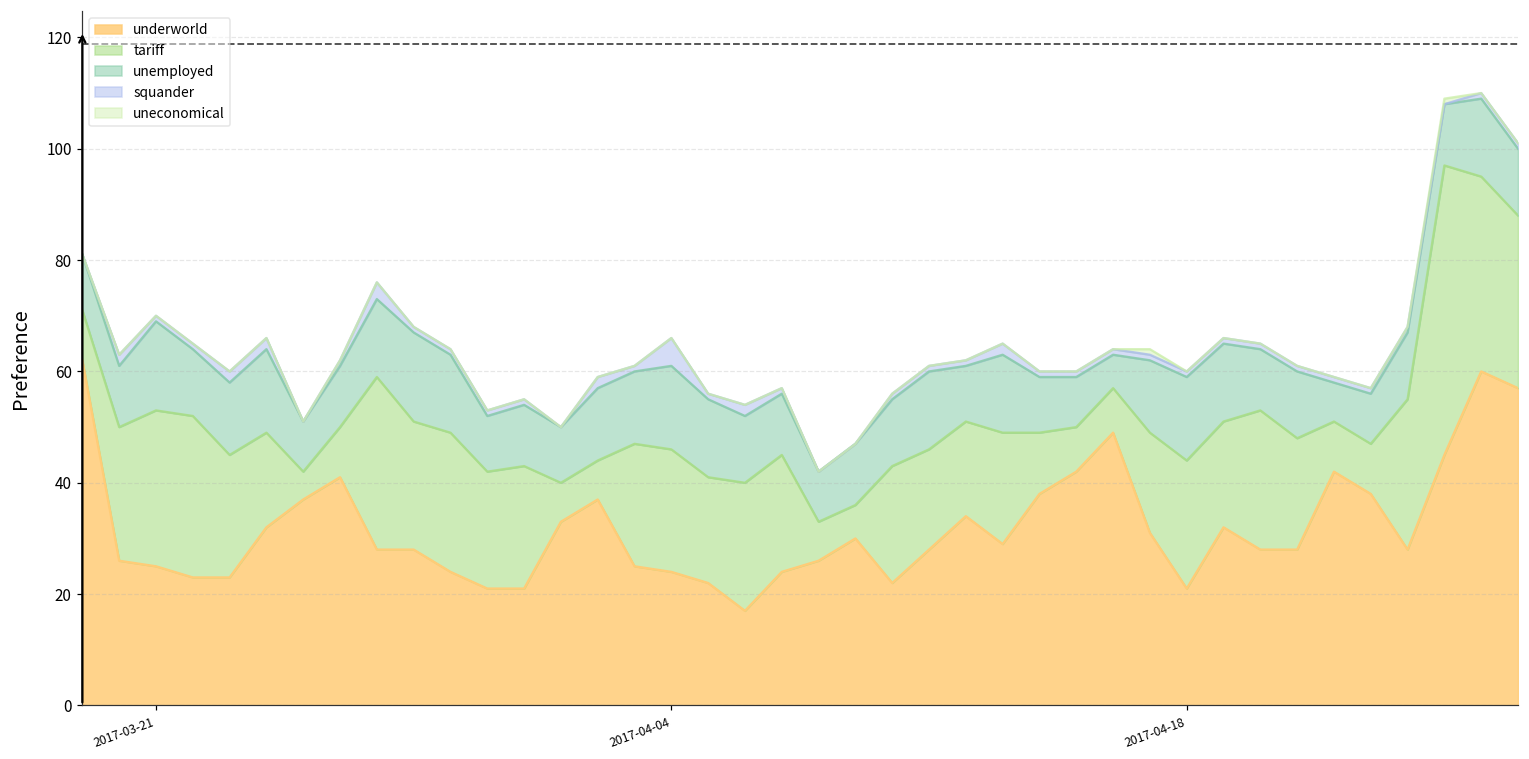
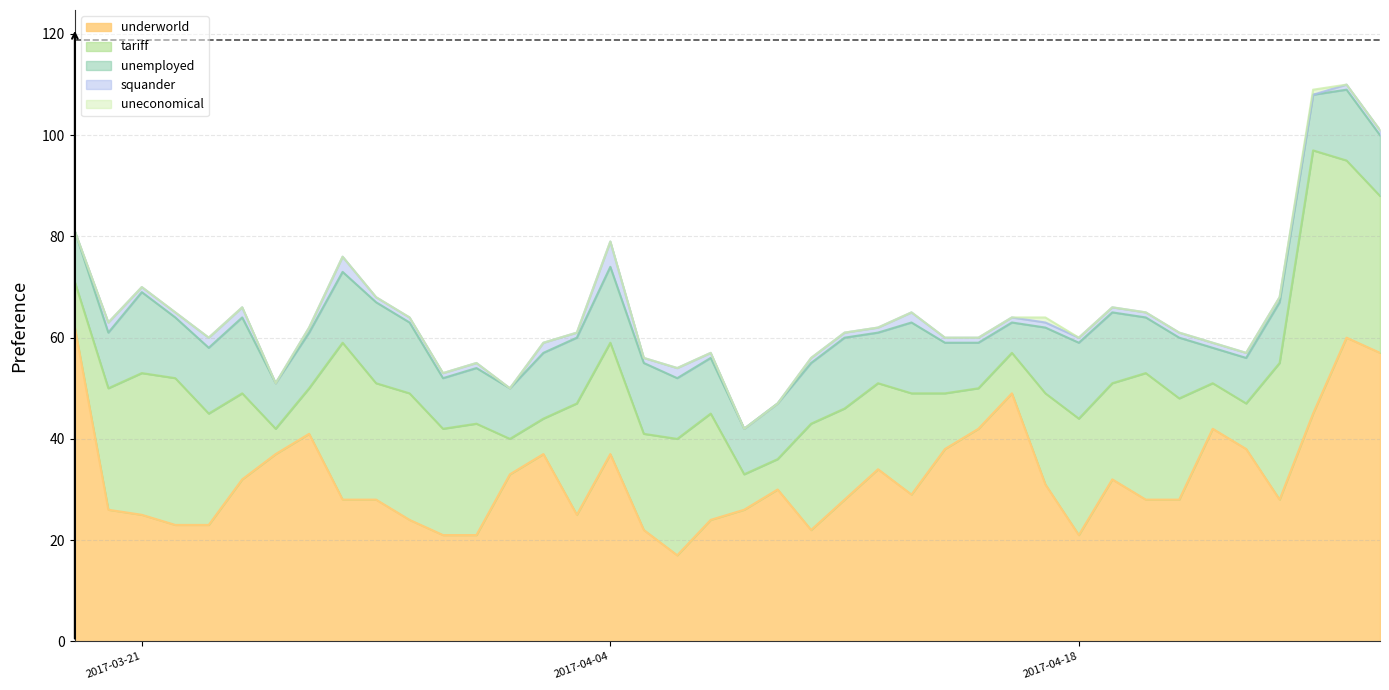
  {
    "underworld": {
      "2017-03-21": 25,
-     "2017-04-04": 24,
+     "2017-04-04": 37,
      "2017-04-18": 21
    }
  }
